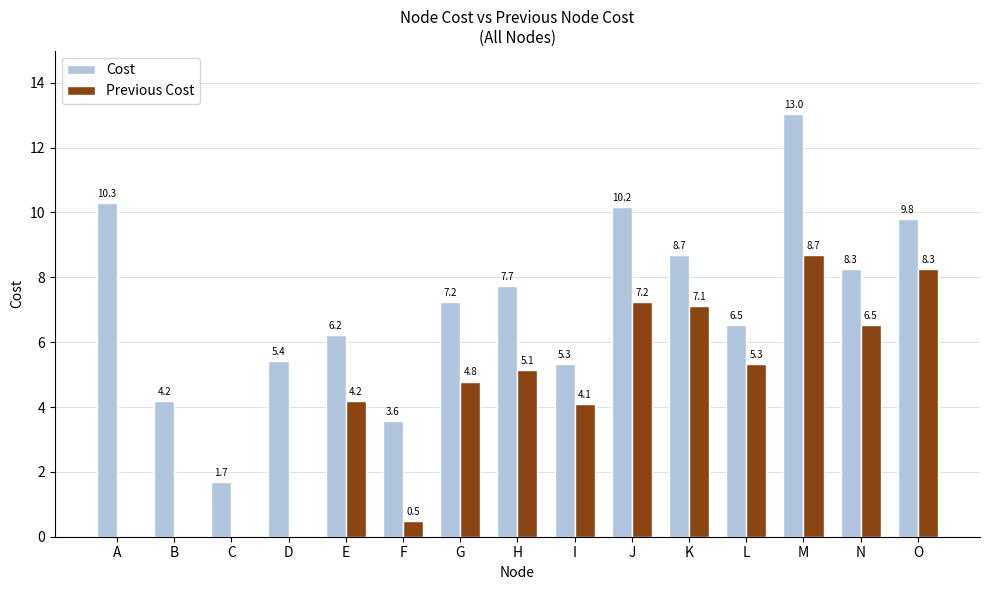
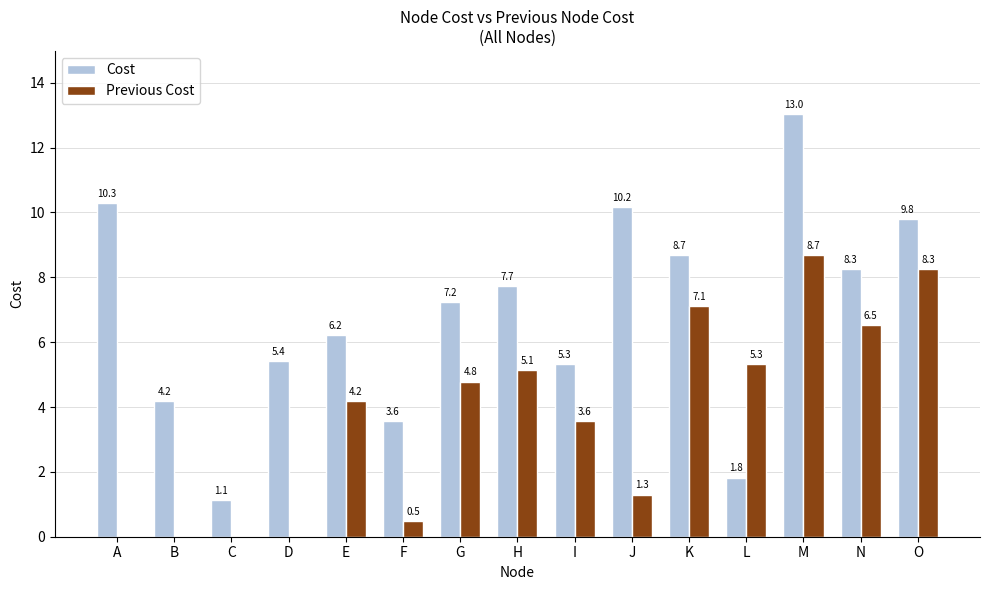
  {
    "Cost": {
      "A": 10.3,
      "B": 4.2,
-     "C": 1.7,
+     "C": 1.1,
      "D": 5.4,
      "E": 6.2,
      "F": 3.6,
      "G": 7.2,
      "H": 7.7,
      "I": 5.3,
      "J": 10.2,
      "K": 8.7,
-     "L": 6.5,
+     "L": 1.8,
      "M": 13.0,
      "N": 8.3,
      "O": 9.8
    },
    "Previous Cost": {
      "E": 4.2,
      "F": 0.5,
      "G": 4.8,
      "H": 5.1,
-     "I": 4.1,
-     "J": 7.2,
+     "I": 3.6,
+     "J": 1.3,
      "K": 7.1,
      "L": 5.3,
      "M": 8.7,
      "N": 6.5,
      "O": 8.3
    }
  }
